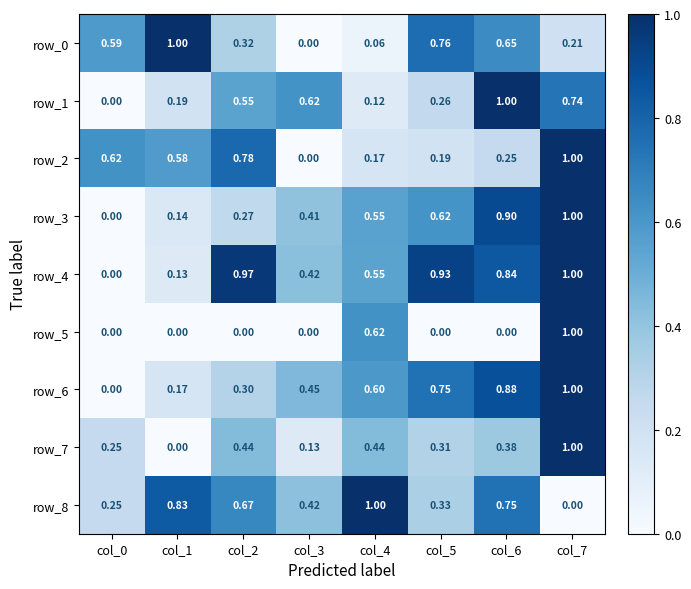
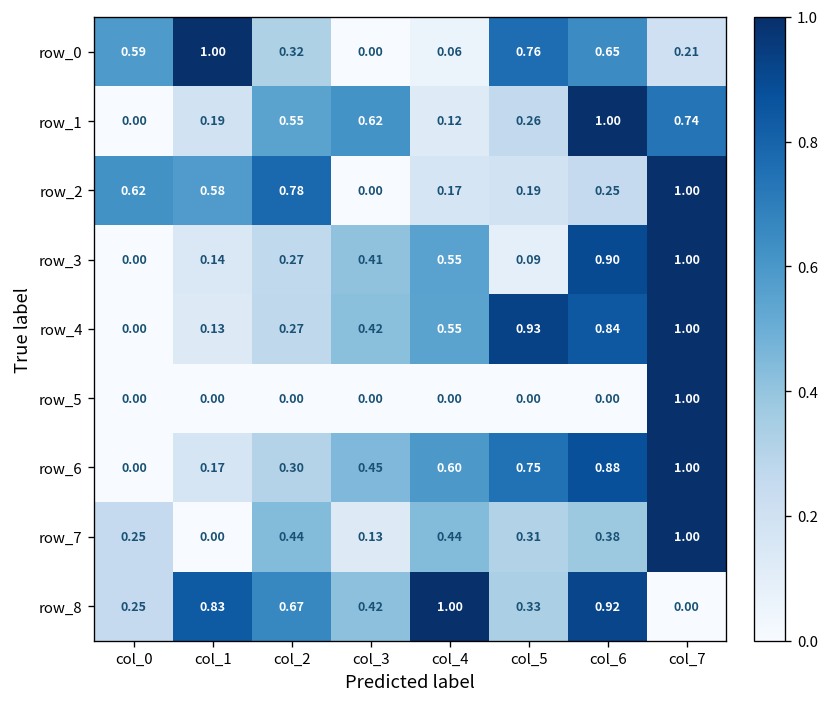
  {
    "row_0": {
      "col_0": 0.59,
      "col_1": 1.00,
      "col_2": 0.32,
      "col_3": 0.00,
      "col_4": 0.06,
      "col_5": 0.76,
      "col_6": 0.65,
      "col_7": 0.21
    },
    "row_1": {
      "col_0": 0.00,
      "col_1": 0.19,
      "col_2": 0.55,
      "col_3": 0.62,
      "col_4": 0.12,
      "col_5": 0.26,
      "col_6": 1.00,
      "col_7": 0.74
    },
    "row_2": {
      "col_0": 0.62,
      "col_1": 0.58,
      "col_2": 0.78,
      "col_3": 0.00,
      "col_4": 0.17,
      "col_5": 0.19,
      "col_6": 0.25,
      "col_7": 1.00
    },
    "row_3": {
      "col_0": 0.00,
      "col_1": 0.14,
      "col_2": 0.27,
      "col_3": 0.41,
      "col_4": 0.55,
-     "col_5": 0.62,
+     "col_5": 0.09,
      "col_6": 0.90,
      "col_7": 1.00
    },
    "row_4": {
      "col_0": 0.00,
      "col_1": 0.13,
-     "col_2": 0.97,
+     "col_2": 0.27,
      "col_3": 0.42,
      "col_4": 0.55,
      "col_5": 0.93,
      "col_6": 0.84,
      "col_7": 1.00
    },
    "row_5": {
      "col_0": 0.00,
      "col_1": 0.00,
      "col_2": 0.00,
      "col_3": 0.00,
-     "col_4": 0.62,
+     "col_4": 0.00,
      "col_5": 0.00,
      "col_6": 0.00,
      "col_7": 1.00
    },
    "row_6": {
      "col_0": 0.00,
      "col_1": 0.17,
      "col_2": 0.30,
      "col_3": 0.45,
      "col_4": 0.60,
      "col_5": 0.75,
      "col_6": 0.88,
      "col_7": 1.00
    },
    "row_7": {
      "col_0": 0.25,
      "col_1": 0.00,
      "col_2": 0.44,
      "col_3": 0.13,
      "col_4": 0.44,
      "col_5": 0.31,
      "col_6": 0.38,
      "col_7": 1.00
    },
    "row_8": {
      "col_0": 0.25,
      "col_1": 0.83,
      "col_2": 0.67,
      "col_3": 0.42,
      "col_4": 1.00,
      "col_5": 0.33,
-     "col_6": 0.75,
+     "col_6": 0.92,
      "col_7": 0.00
    }
  }
